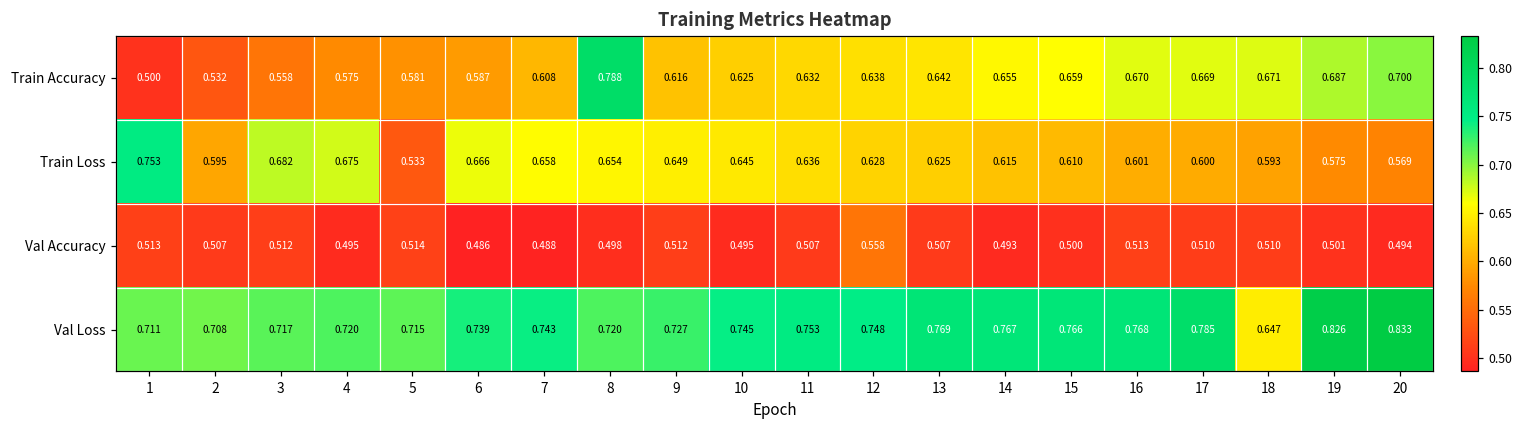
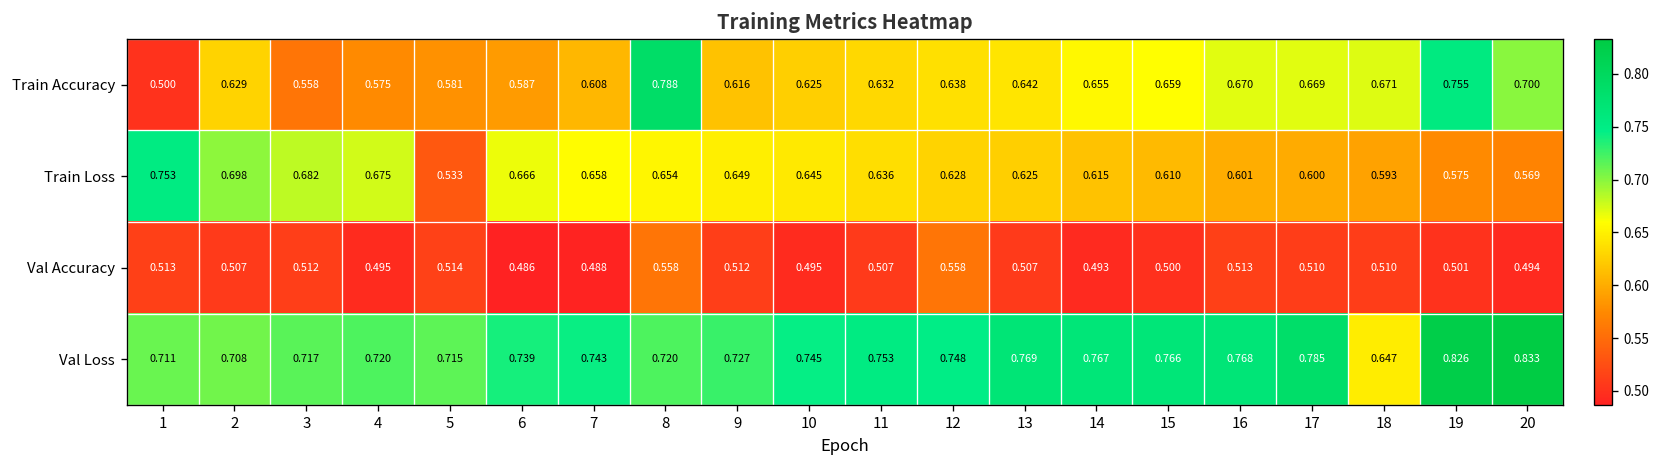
  {
    "Train Accuracy": {
      "1": 0.500,
-     "2": 0.532,
+     "2": 0.629,
      "3": 0.558,
      "4": 0.575,
      "5": 0.581,
      "6": 0.587,
      "7": 0.608,
      "8": 0.788,
      "9": 0.616,
      "10": 0.625,
      "11": 0.632,
      "12": 0.638,
      "13": 0.642,
      "14": 0.655,
      "15": 0.659,
      "16": 0.670,
      "17": 0.669,
      "18": 0.671,
-     "19": 0.687,
+     "19": 0.755,
      "20": 0.700
    },
    "Train Loss": {
      "1": 0.753,
-     "2": 0.595,
+     "2": 0.698,
      "3": 0.682,
      "4": 0.675,
      "5": 0.533,
      "6": 0.666,
      "7": 0.658,
      "8": 0.654,
      "9": 0.649,
      "10": 0.645,
      "11": 0.636,
      "12": 0.628,
      "13": 0.625,
      "14": 0.615,
      "15": 0.610,
      "16": 0.601,
      "17": 0.600,
      "18": 0.593,
      "19": 0.575,
      "20": 0.569
    },
    "Val Accuracy": {
      "1": 0.513,
      "2": 0.507,
      "3": 0.512,
      "4": 0.495,
      "5": 0.514,
      "6": 0.486,
      "7": 0.488,
-     "8": 0.498,
+     "8": 0.558,
      "9": 0.512,
      "10": 0.495,
      "11": 0.507,
      "12": 0.558,
      "13": 0.507,
      "14": 0.493,
      "15": 0.500,
      "16": 0.513,
      "17": 0.510,
      "18": 0.510,
      "19": 0.501,
      "20": 0.494
    },
    "Val Loss": {
      "1": 0.711,
      "2": 0.708,
      "3": 0.717,
      "4": 0.720,
      "5": 0.715,
      "6": 0.739,
      "7": 0.743,
      "8": 0.720,
      "9": 0.727,
      "10": 0.745,
      "11": 0.753,
      "12": 0.748,
      "13": 0.769,
      "14": 0.767,
      "15": 0.766,
      "16": 0.768,
      "17": 0.785,
      "18": 0.647,
      "19": 0.826,
      "20": 0.833
    }
  }
